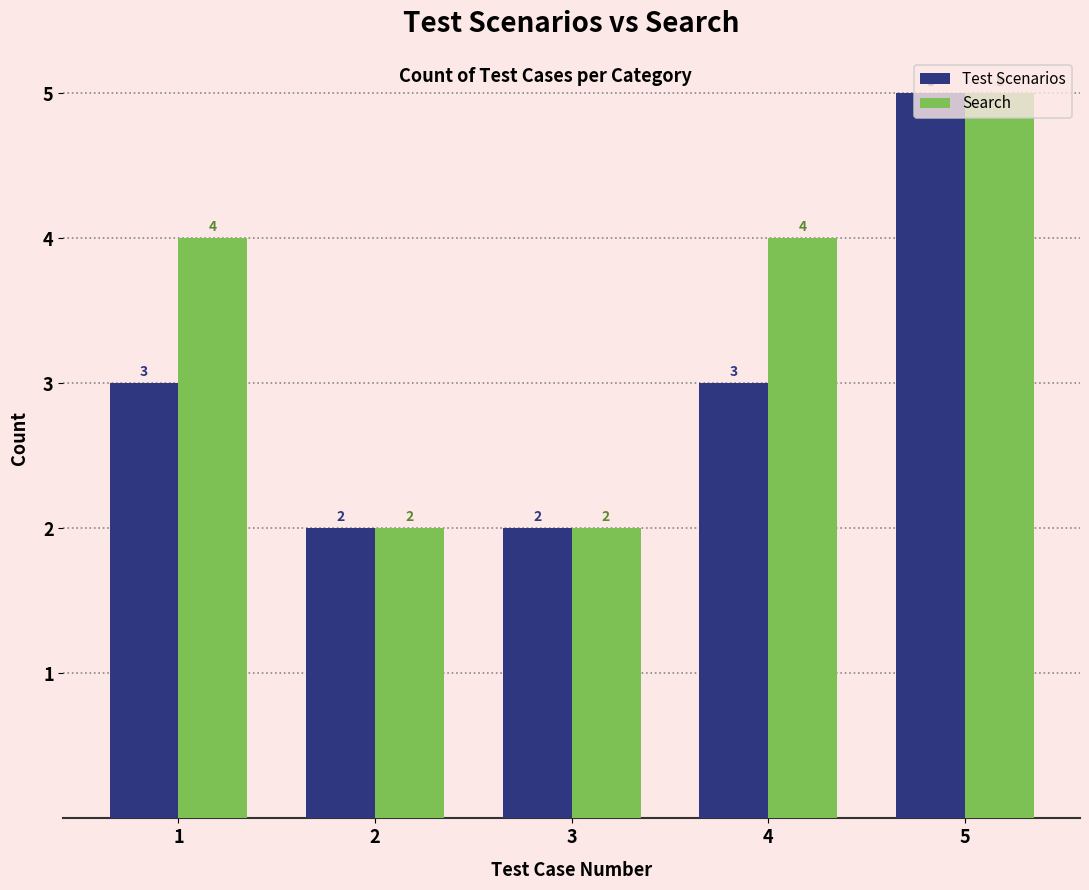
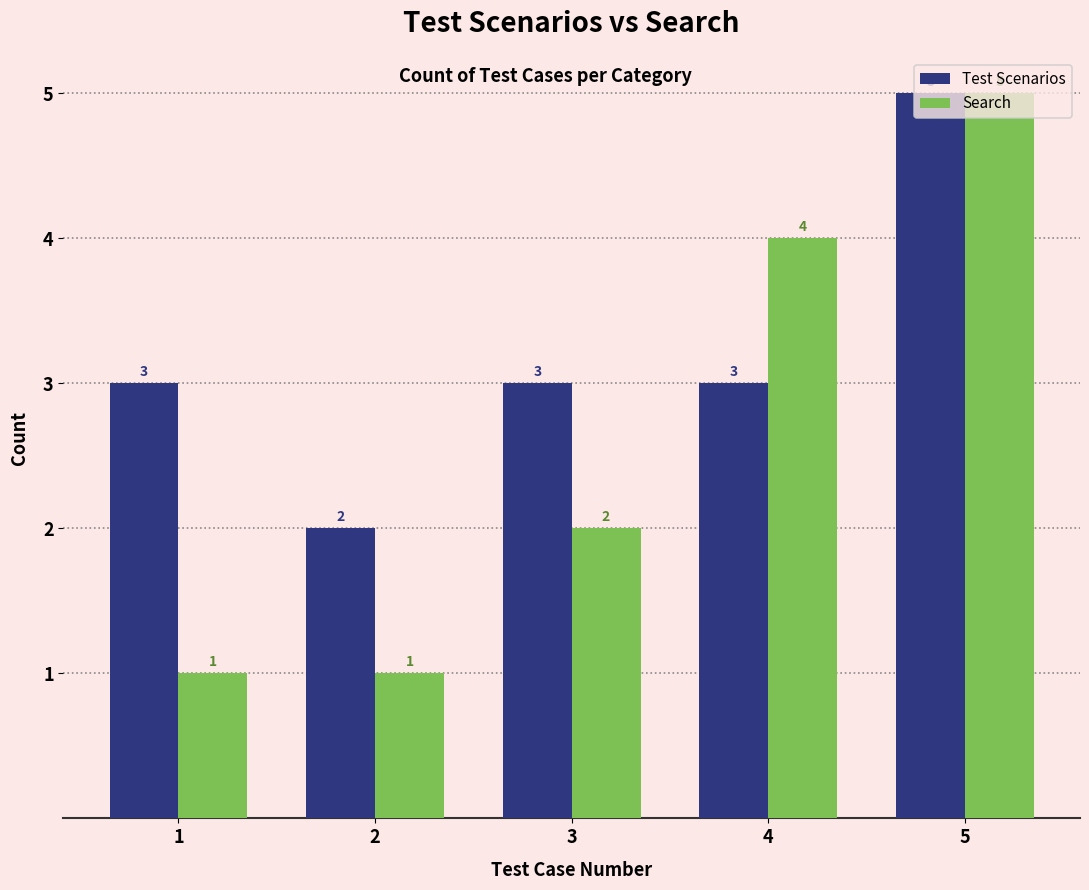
  {
    "Test Scenarios": {
      "1": 3,
      "2": 2,
-     "3": 2,
+     "3": 3,
      "4": 3
    },
    "Search": {
-     "1": 4,
-     "2": 2,
+     "1": 1,
+     "2": 1,
      "3": 2,
      "4": 4
    }
  }
